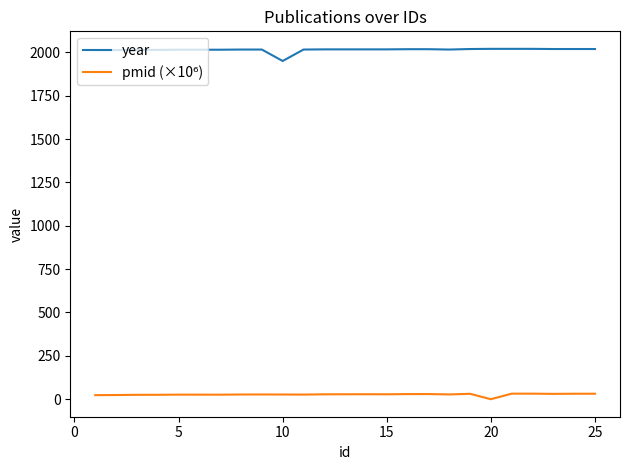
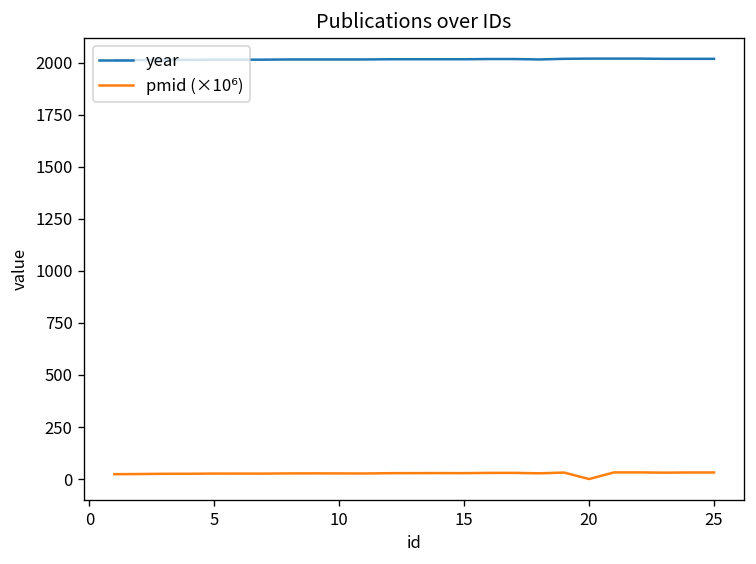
  {
    "year": {
-     "10": 1950,
+     "10": 2020,
      "15": 2020,
      "20": 2020,
      "25": 2020
    },
    "pmid (×10⁶)": {
      "5": 30,
      "10": 30,
      "15": 30,
      "20": 0,
      "25": 30
    }
  }
